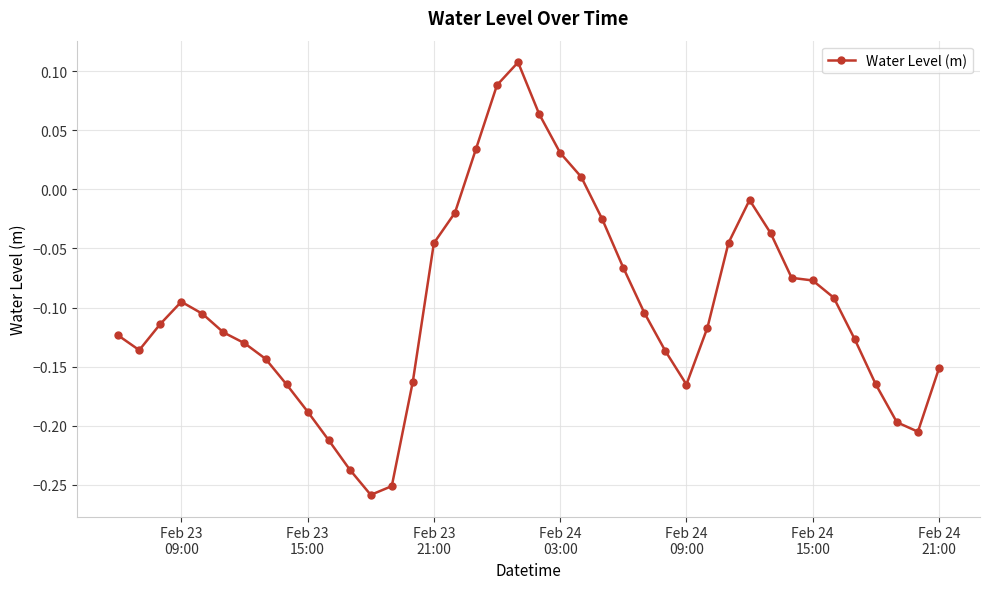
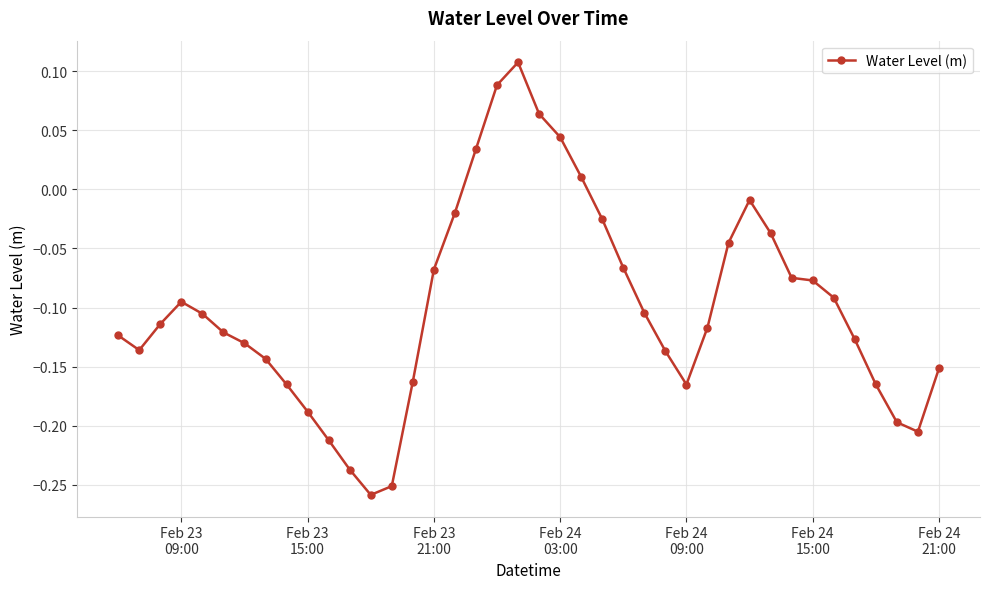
  {
    "Feb 23 09:00": -0.095,
    "Feb 23 15:00": -0.188,
-   "Feb 23 21:00": -0.045,
-   "Feb 24 03:00": 0.031,
+   "Feb 23 21:00": -0.068,
+   "Feb 24 03:00": 0.044,
    "Feb 24 09:00": -0.165,
    "Feb 24 15:00": -0.077,
    "Feb 24 21:00": -0.152
  }
